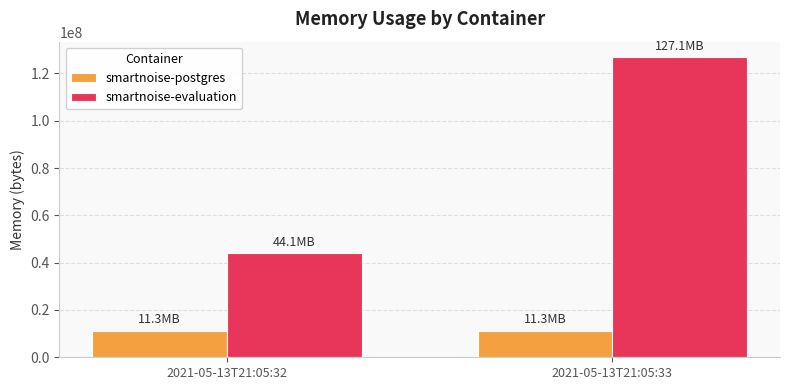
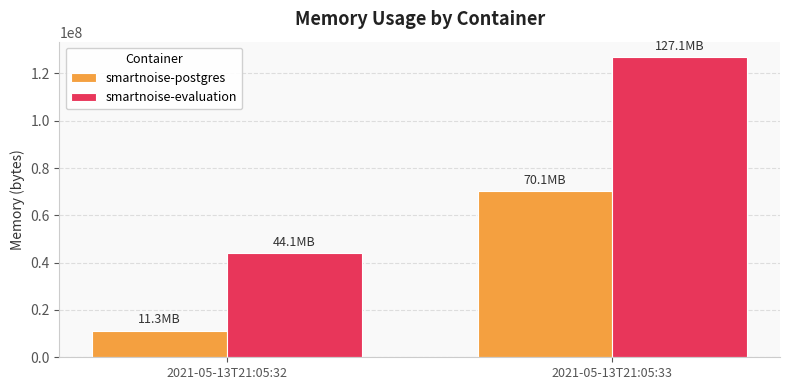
  {
    "smartnoise-postgres": {
-     "2021-05-13T21:05:33": 11.3
+     "2021-05-13T21:05:33": 70.1
    }
  }
